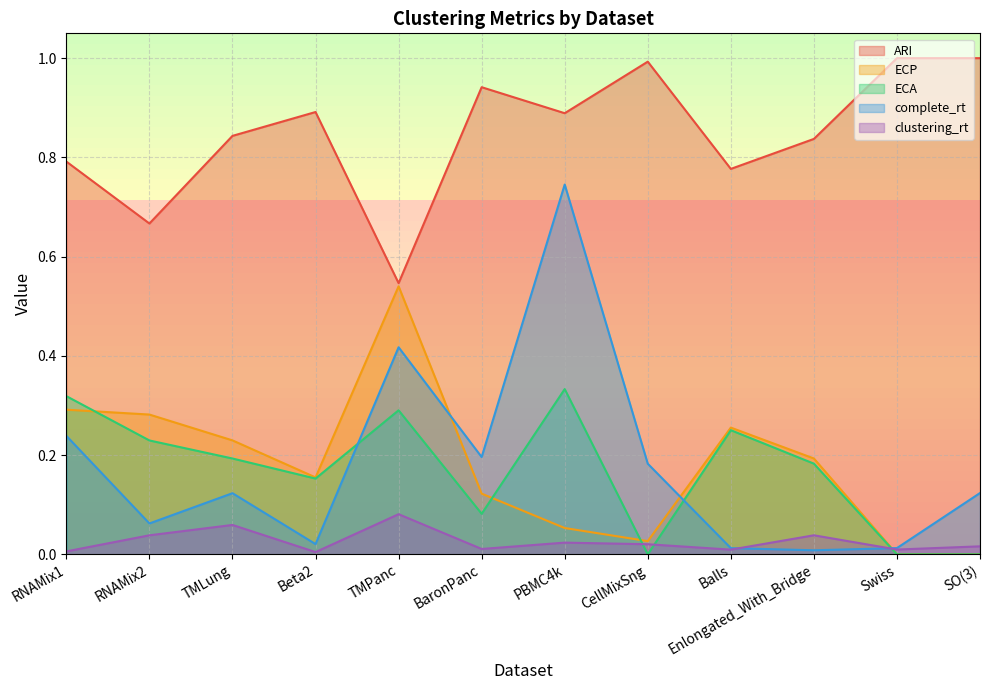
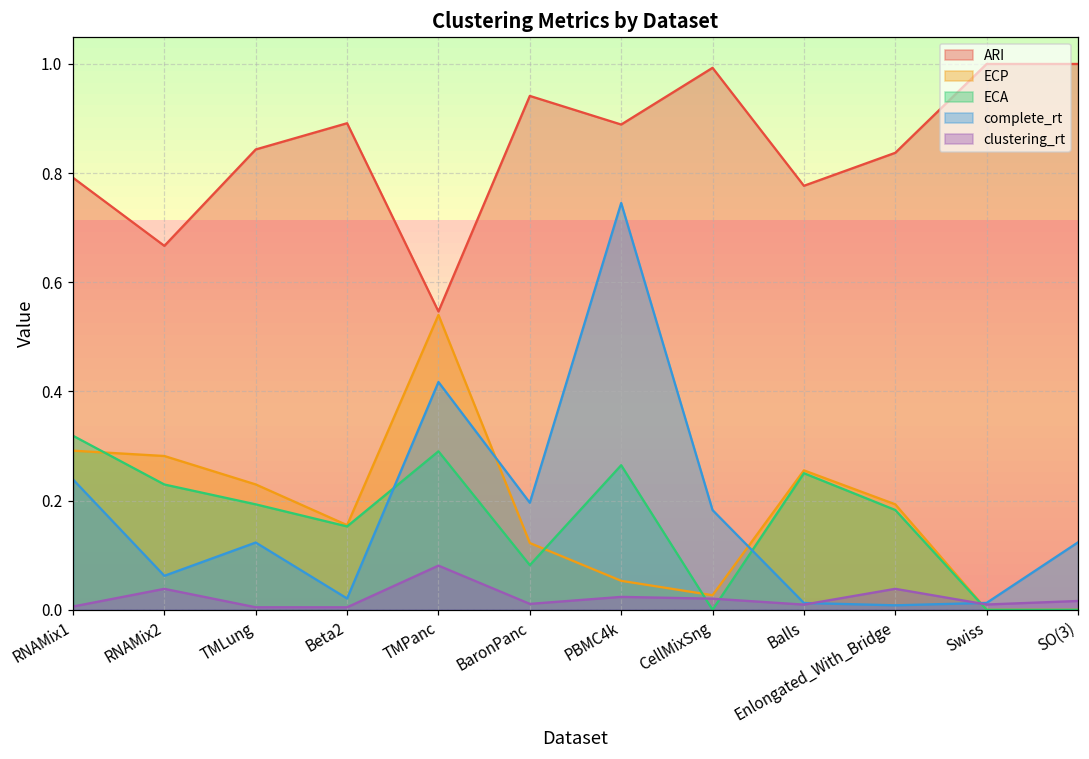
  {
    "ECA": {
      "RNAMix1": 0.32,
      "RNAMix2": 0.23,
      "TMLung": 0.19,
      "TMPanc": 0.29,
      "BaronPanc": 0.08,
-     "PBMC4k": 0.33,
+     "PBMC4k": 0.26,
      "CellMixSng": 0.00,
      "Balls": 0.25,
      "Enlongated_With_Bridge": 0.18
    },
    "complete_rt": {
      "RNAMix1": 0.24,
      "RNAMix2": 0.06,
      "TMLung": 0.12,
      "Beta2": 0.02,
      "TMPanc": 0.42,
      "BaronPanc": 0.20,
      "PBMC4k": 0.75,
      "CellMixSng": 0.18,
      "Enlongated_With_Bridge": 0.01,
      "SO(3)": 0.12
    },
    "clustering_rt": {
      "RNAMix1": 0.01,
      "RNAMix2": 0.04,
-     "TMLung": 0.06,
+     "TMLung": 0.00,
      "Beta2": 0.00,
      "TMPanc": 0.08,
      "BaronPanc": 0.01,
      "PBMC4k": 0.02,
      "CellMixSng": 0.02,
      "Enlongated_With_Bridge": 0.04,
      "SO(3)": 0.02
    }
  }
